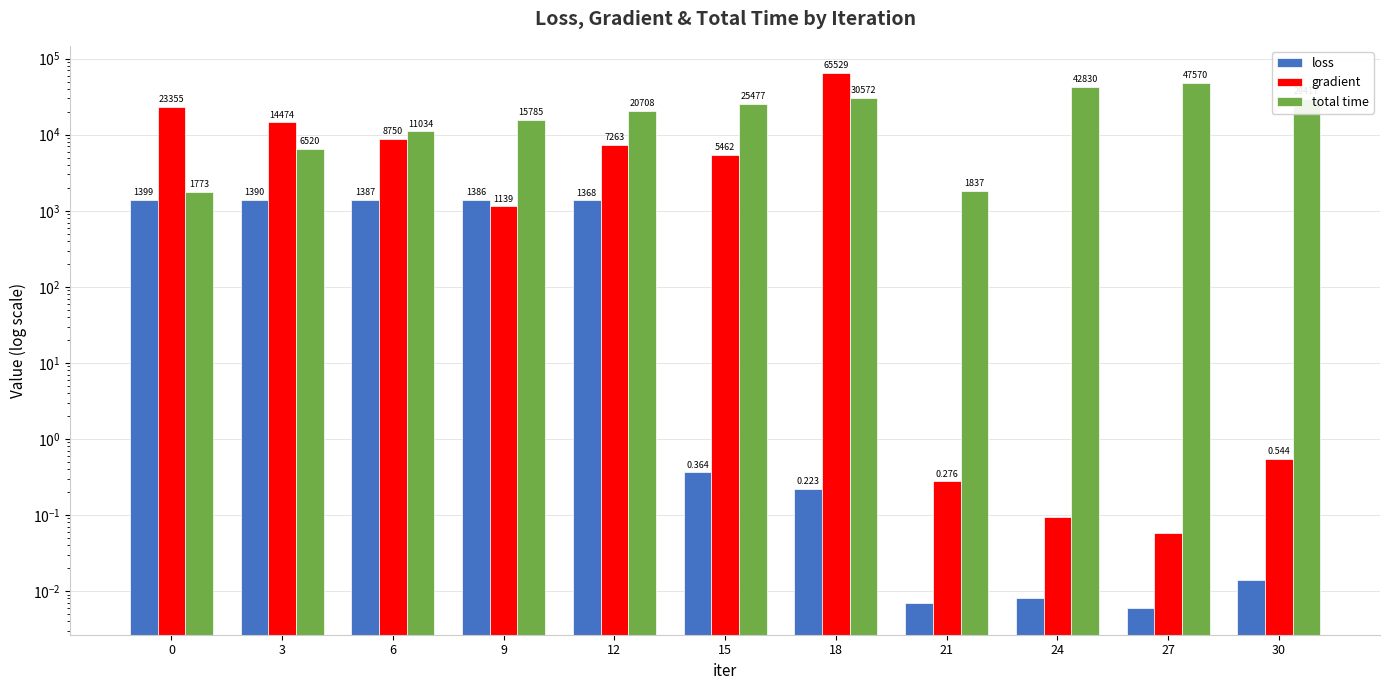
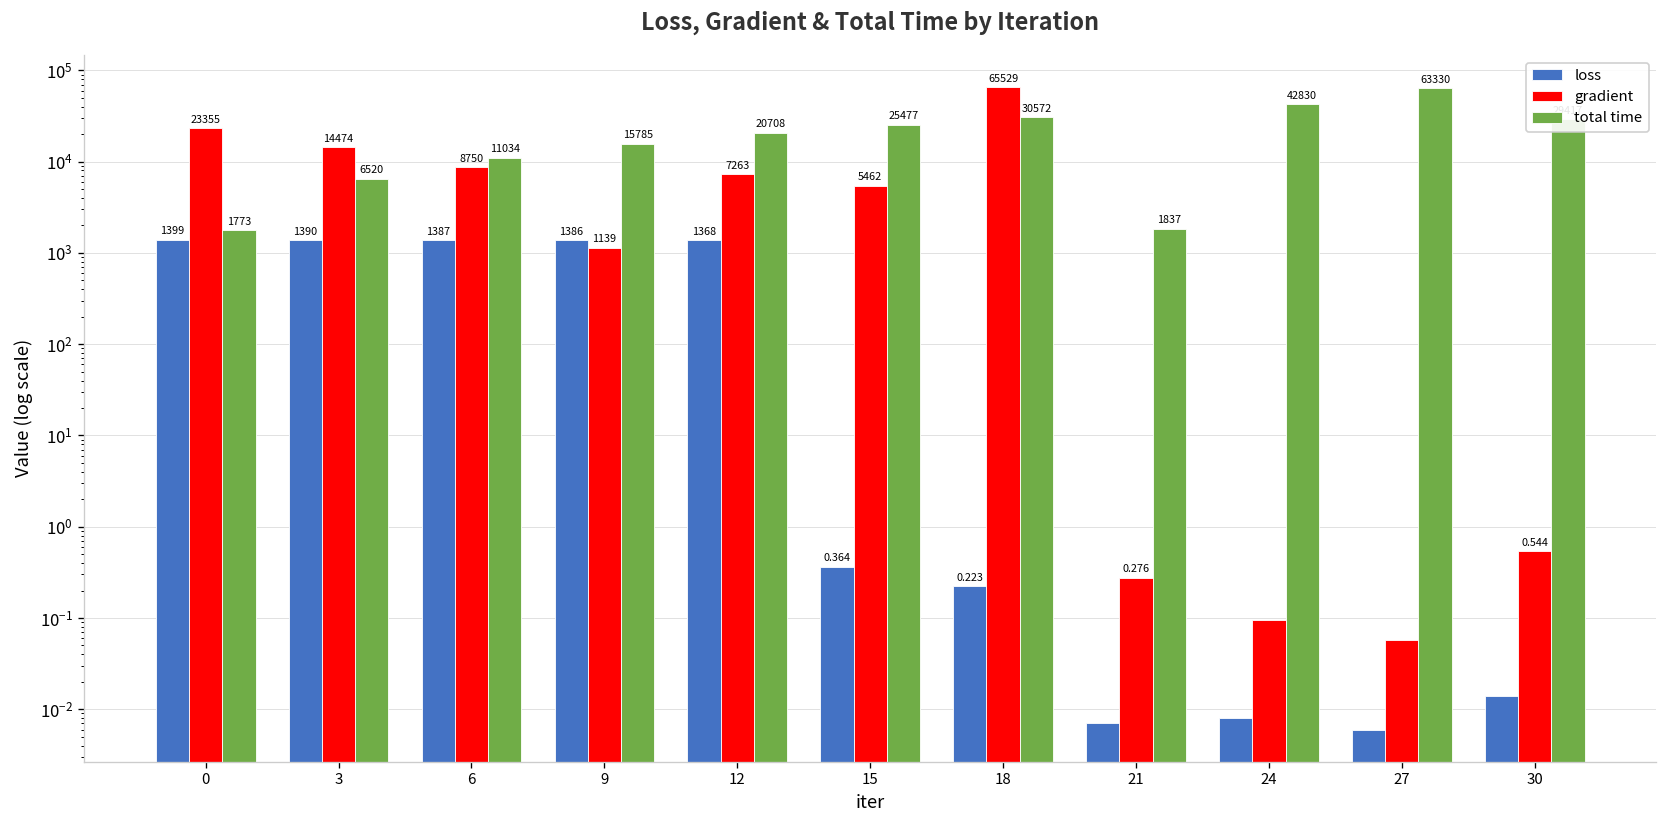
  {
    "loss": {
      "0": 1399,
      "3": 1390,
      "6": 1387,
      "9": 1386,
      "12": 1368,
      "15": 0.364,
      "18": 0.223
    },
    "gradient": {
      "0": 23355,
      "3": 14474,
      "6": 8750,
      "9": 1139,
      "12": 7263,
      "15": 5462,
      "18": 65529,
      "21": 0.276,
      "30": 0.544
    },
    "total time": {
      "0": 1773,
      "3": 6520,
      "6": 11034,
      "9": 15785,
      "12": 20708,
      "15": 25477,
      "18": 30572,
      "21": 1837,
      "24": 42830,
-     "27": 47570
+     "27": 63330
    }
  }
